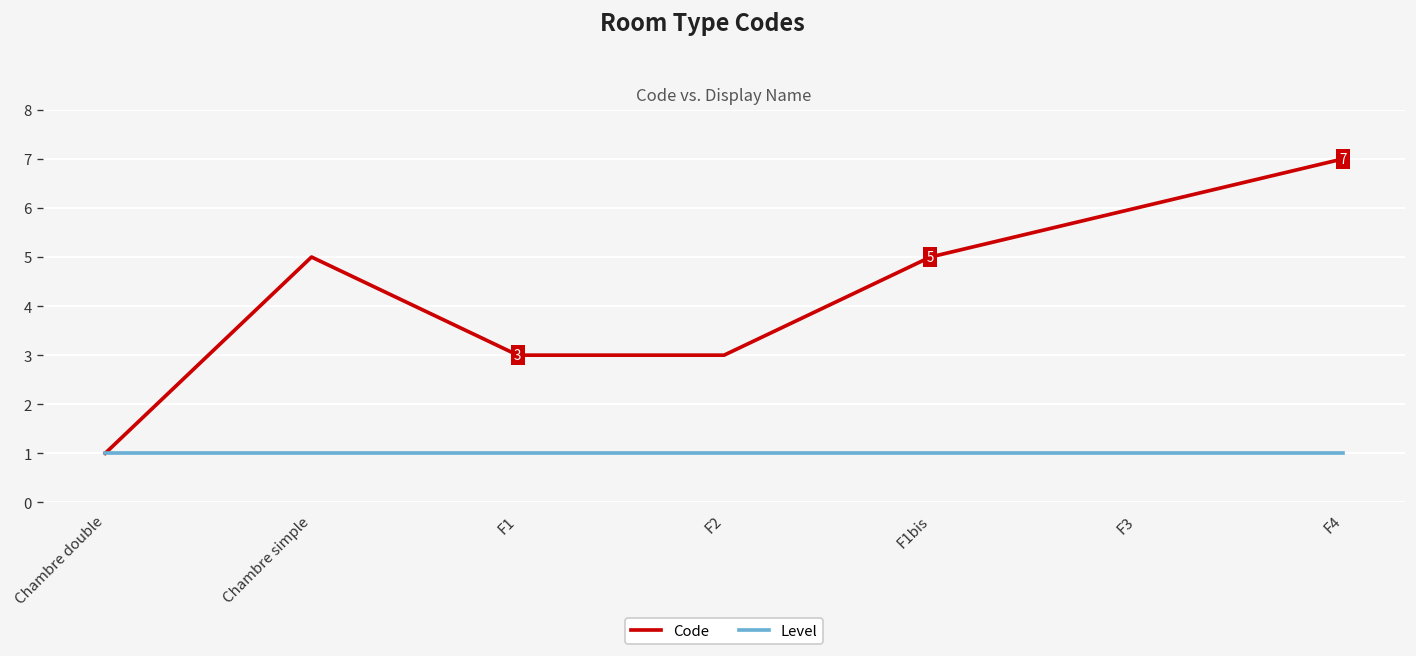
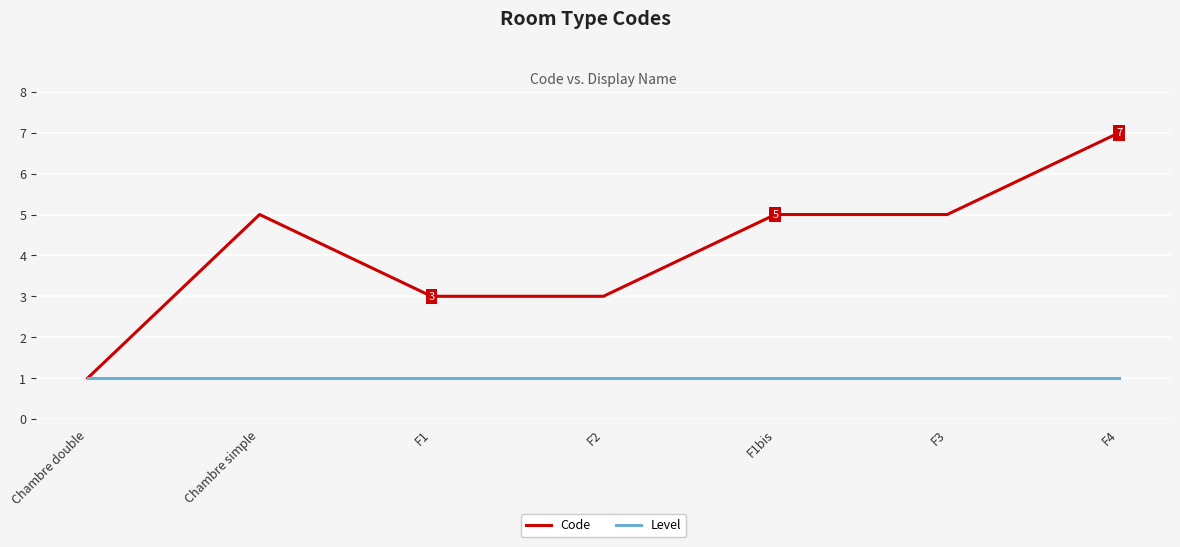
  {
    "Code": {
      "Chambre simple": 5,
      "F2": 3,
-     "F3": 6
+     "F3": 5
    },
    "Level": {
      "Chambre simple": 1,
      "F1": 1,
      "F2": 1,
      "F1bis": 1,
      "F3": 1,
      "F4": 1
    }
  }
